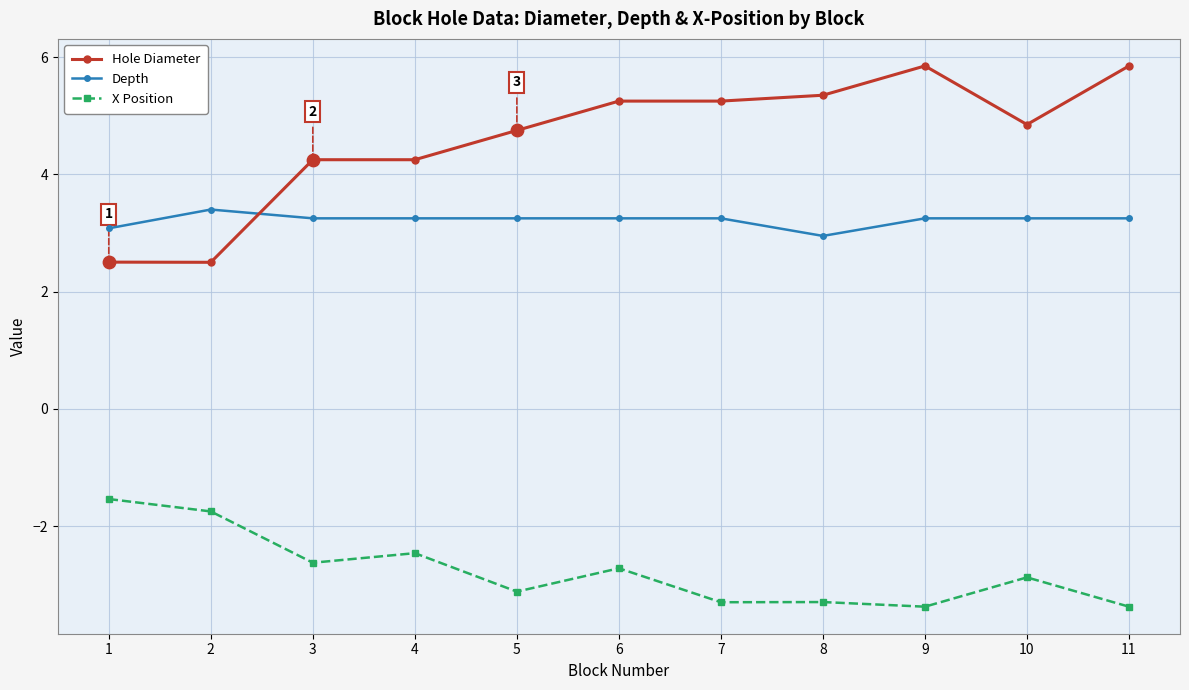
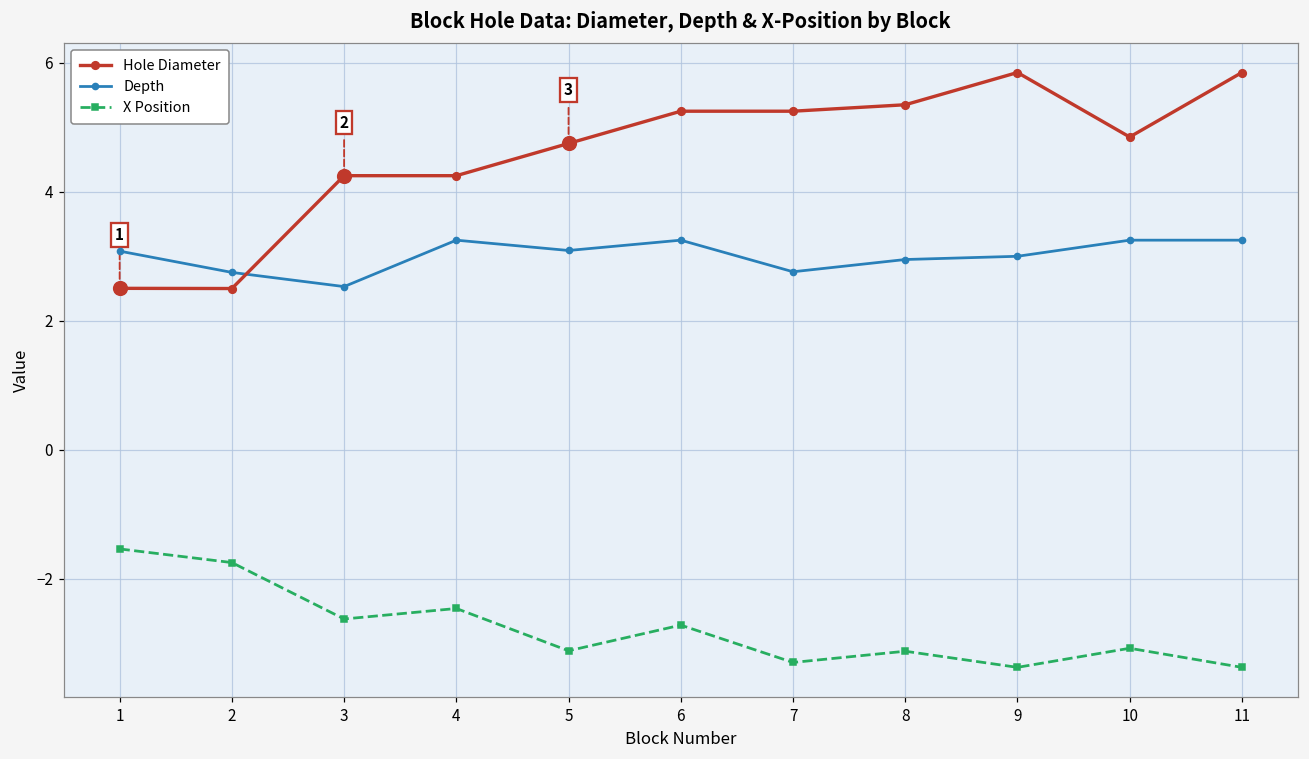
  {
    "Depth": {
-     "2": 3.4,
-     "3": 3.3,
+     "2": 2.8,
+     "3": 2.5,
      "4": 3.3,
-     "5": 3.3,
+     "5": 3.1,
      "6": 3.3,
-     "7": 3.3,
+     "7": 2.8,
      "8": 3.0,
-     "9": 3.3,
+     "9": 3.0,
      "10": 3.3,
      "11": 3.3
    },
    "X Position": {
      "1": -1.5,
      "2": -1.8,
      "3": -2.6,
      "4": -2.5,
      "5": -3.1,
      "6": -2.7,
      "7": -3.3,
-     "8": -3.3,
+     "8": -3.1,
      "9": -3.4,
-     "10": -2.9,
+     "10": -3.1,
      "11": -3.4
    }
  }
